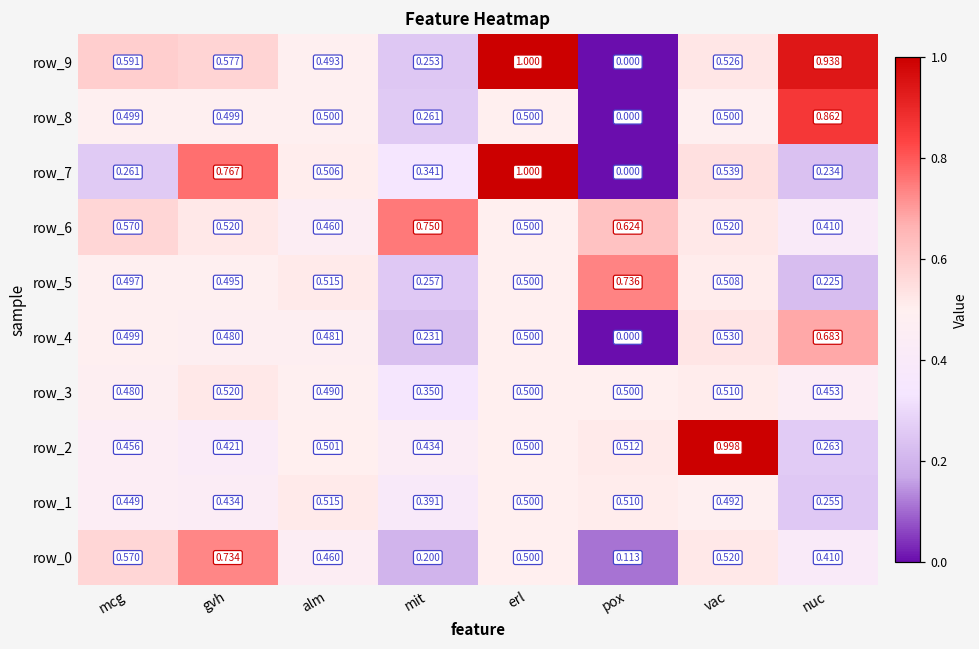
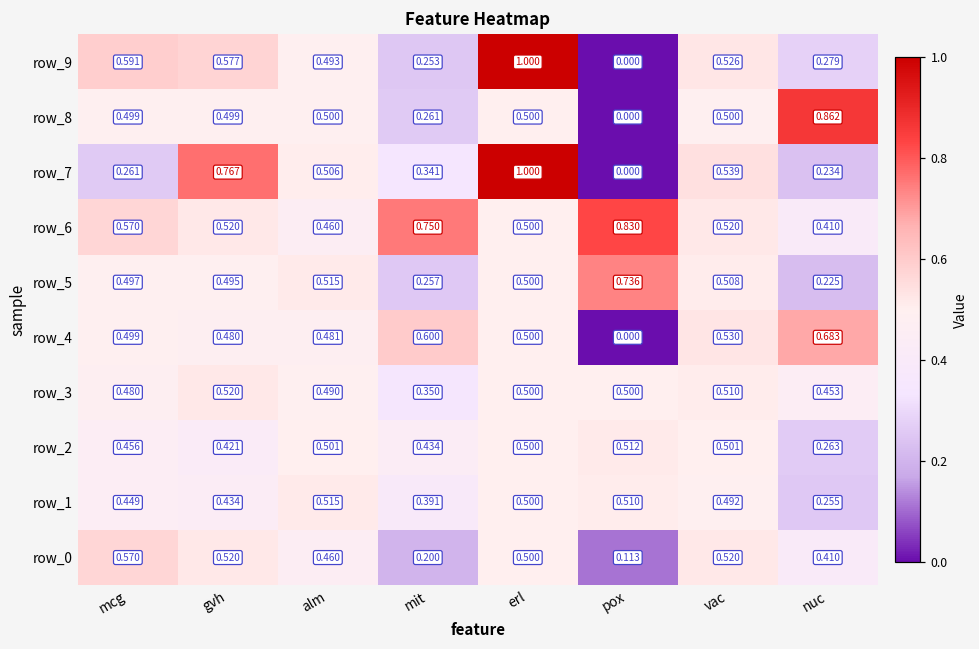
  {
    "row_9": {
-     "nuc": 0.938
+     "nuc": 0.279
    },
    "row_6": {
-     "pox": 0.624
+     "pox": 0.830
    },
    "row_4": {
-     "mit": 0.231
+     "mit": 0.600
    },
    "row_2": {
-     "vac": 0.998
+     "vac": 0.501
    },
    "row_0": {
-     "gvh": 0.734
+     "gvh": 0.520
    }
  }
